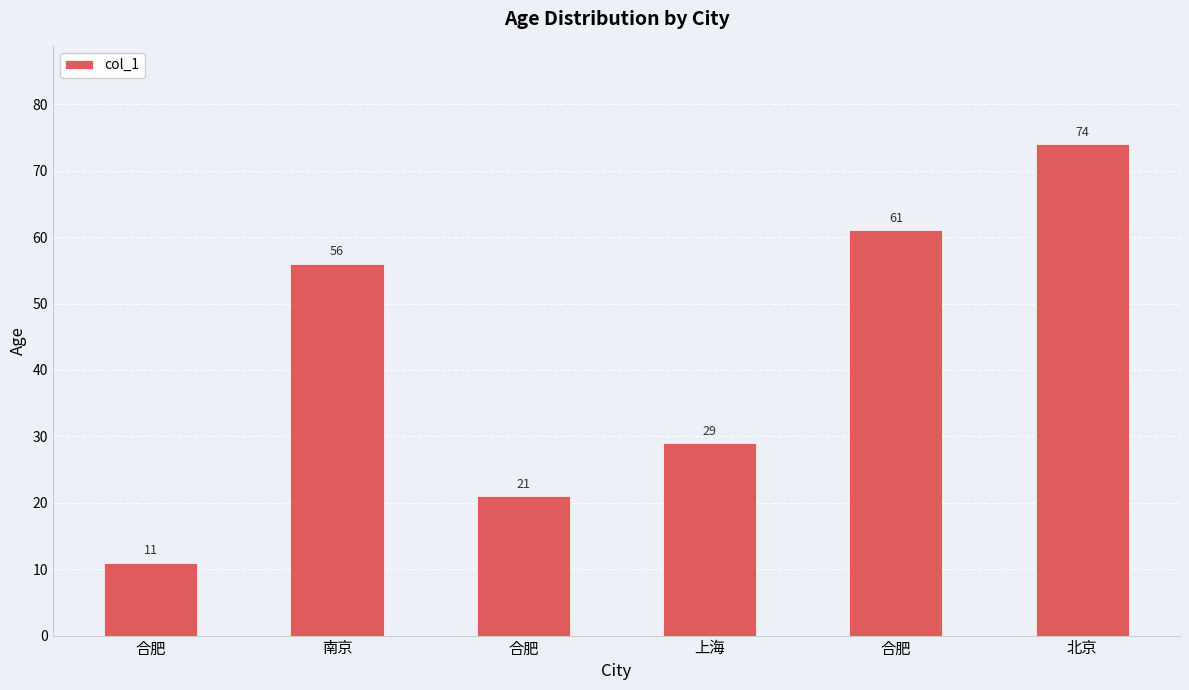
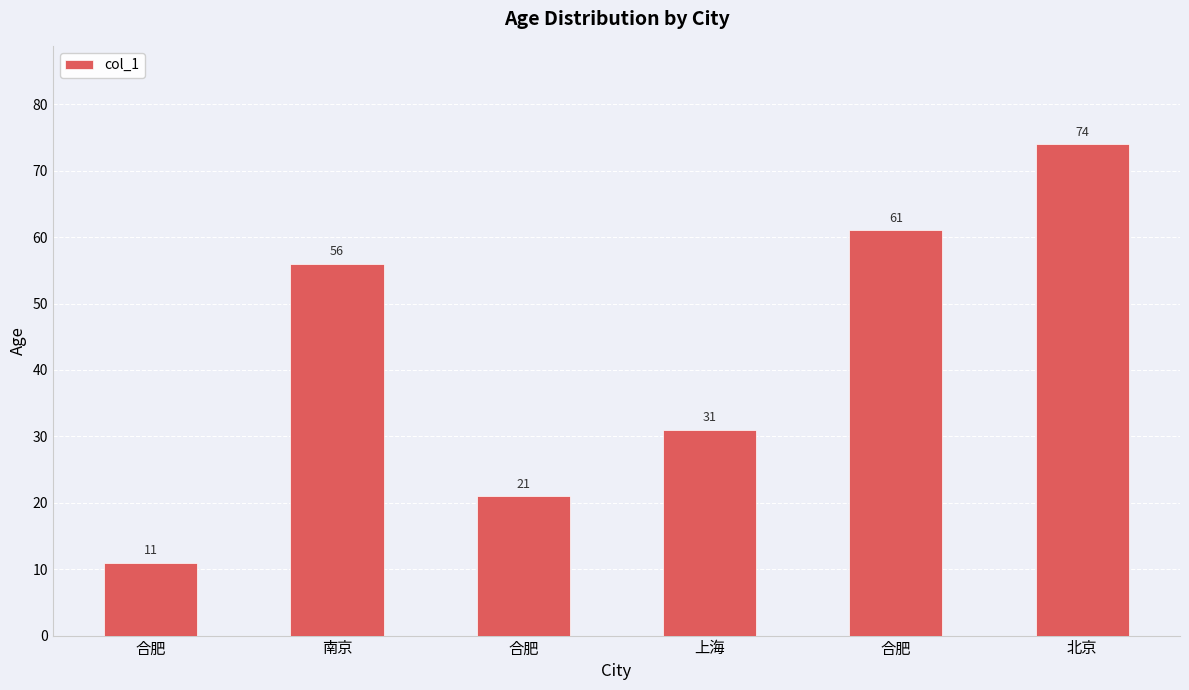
  {
    "南京": 56,
-   "上海": 29,
+   "上海": 31,
    "北京": 74
  }
